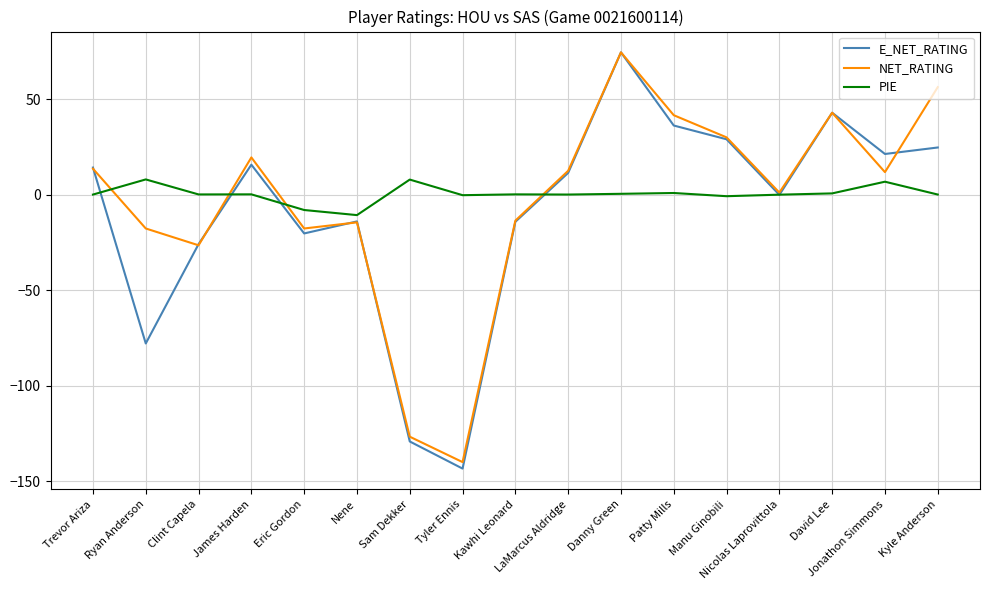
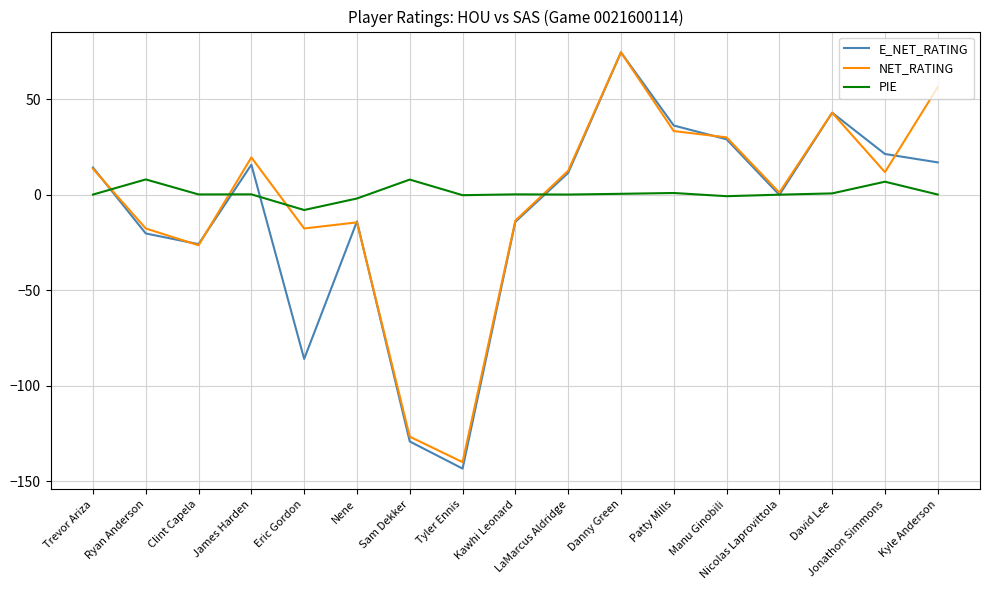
  {
    "E_NET_RATING": {
-     "Ryan Anderson": -78,
+     "Ryan Anderson": -20,
      "James Harden": 16,
-     "Eric Gordon": -20,
+     "Eric Gordon": -86,
      "Sam Dekker": -129,
      "Tyler Ennis": -143,
      "Patty Mills": 36,
      "Jonathon Simmons": 21,
-     "Kyle Anderson": 25
+     "Kyle Anderson": 17
    },
    "NET_RATING": {
      "Ryan Anderson": -18,
      "James Harden": 20,
      "Eric Gordon": -18,
      "Sam Dekker": -127,
      "Tyler Ennis": -140,
-     "Patty Mills": 42,
+     "Patty Mills": 33,
      "Jonathon Simmons": 12
    },
    "PIE": {
      "Trevor Ariza": 0,
      "Ryan Anderson": 8,
      "Clint Capela": 0,
      "James Harden": 0,
      "Eric Gordon": -8,
-     "Nene": -11,
+     "Nene": -2,
      "Sam Dekker": 8,
      "Tyler Ennis": 0,
      "Kawhi Leonard": 0,
      "LaMarcus Aldridge": 0,
      "Danny Green": 0,
      "Patty Mills": 1,
      "Manu Ginobili": -1,
      "David Lee": 1,
      "Jonathon Simmons": 7,
      "Kyle Anderson": 0
    }
  }
